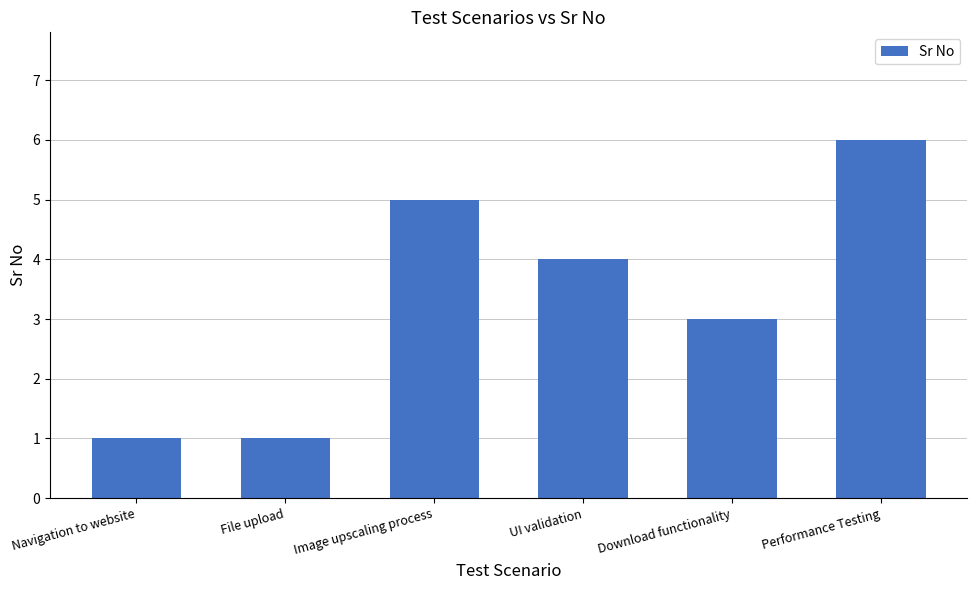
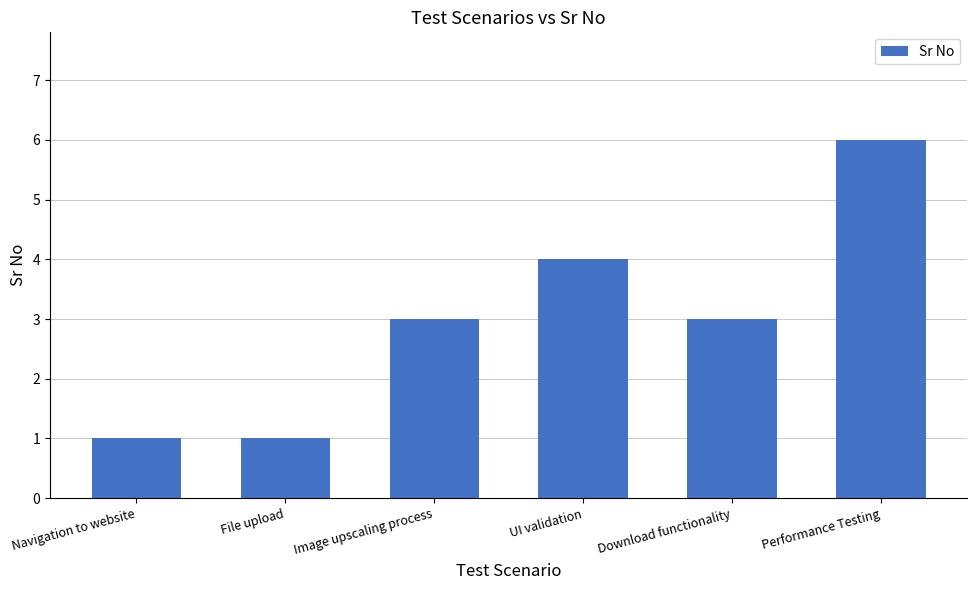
  {
    "Navigation to website": 1,
    "File upload": 1,
-   "Image upscaling process": 5,
+   "Image upscaling process": 3,
    "UI validation": 4,
    "Download functionality": 3,
    "Performance Testing": 6
  }
